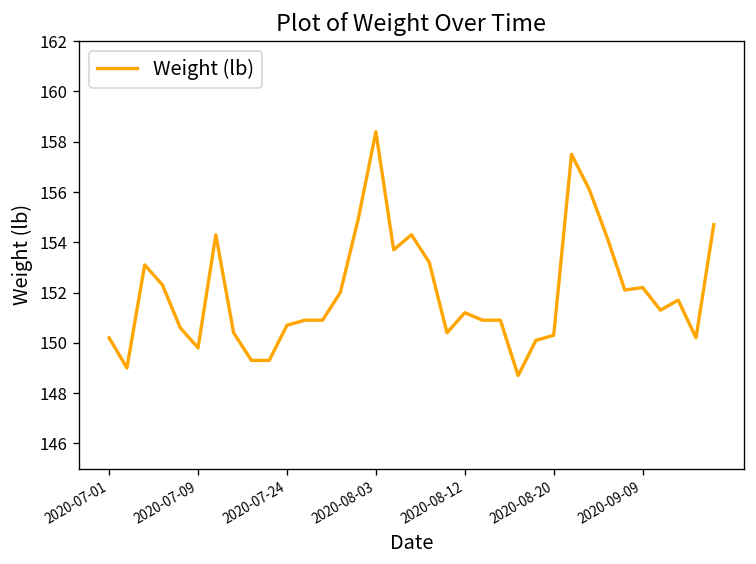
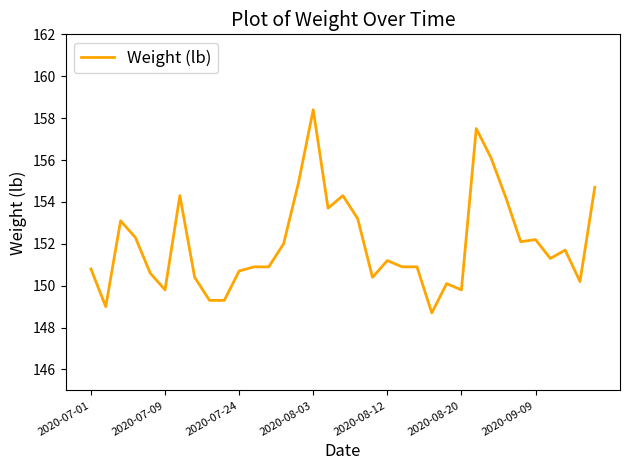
  {
-   "2020-07-01": 150.2,
+   "2020-07-01": 150.8,
    "2020-07-09": 149.8,
    "2020-07-24": 150.7,
    "2020-08-03": 158.4,
    "2020-08-12": 151.2,
-   "2020-08-20": 150.3,
+   "2020-08-20": 149.8,
    "2020-09-09": 152.2
  }
